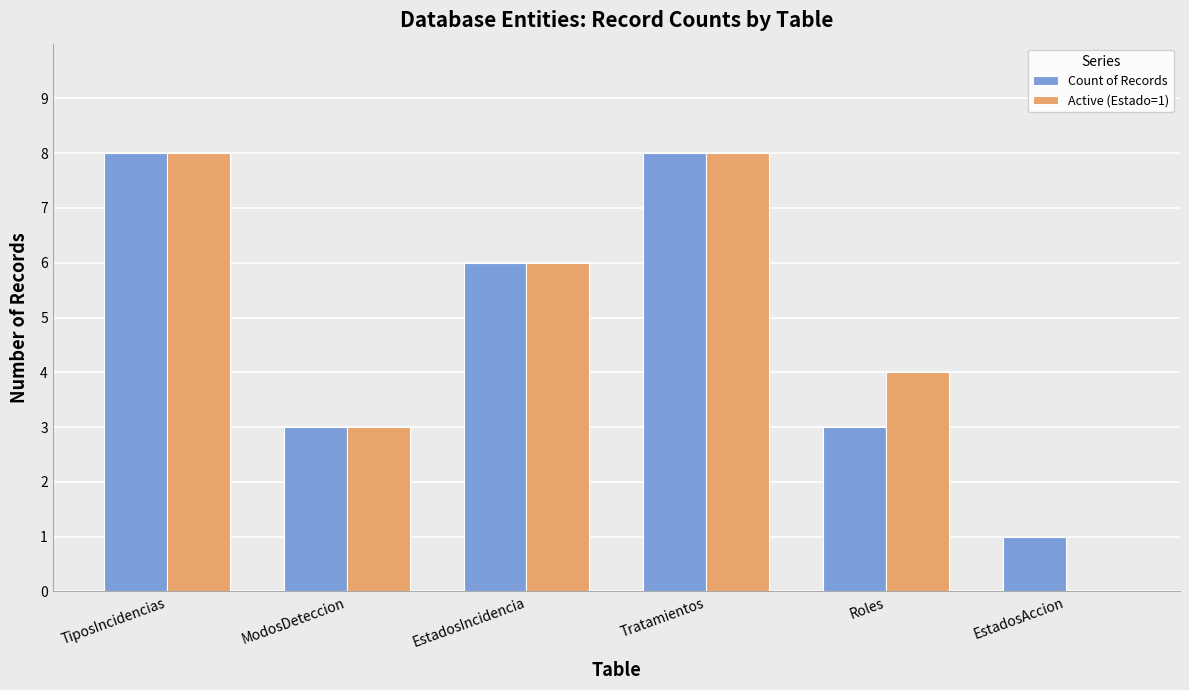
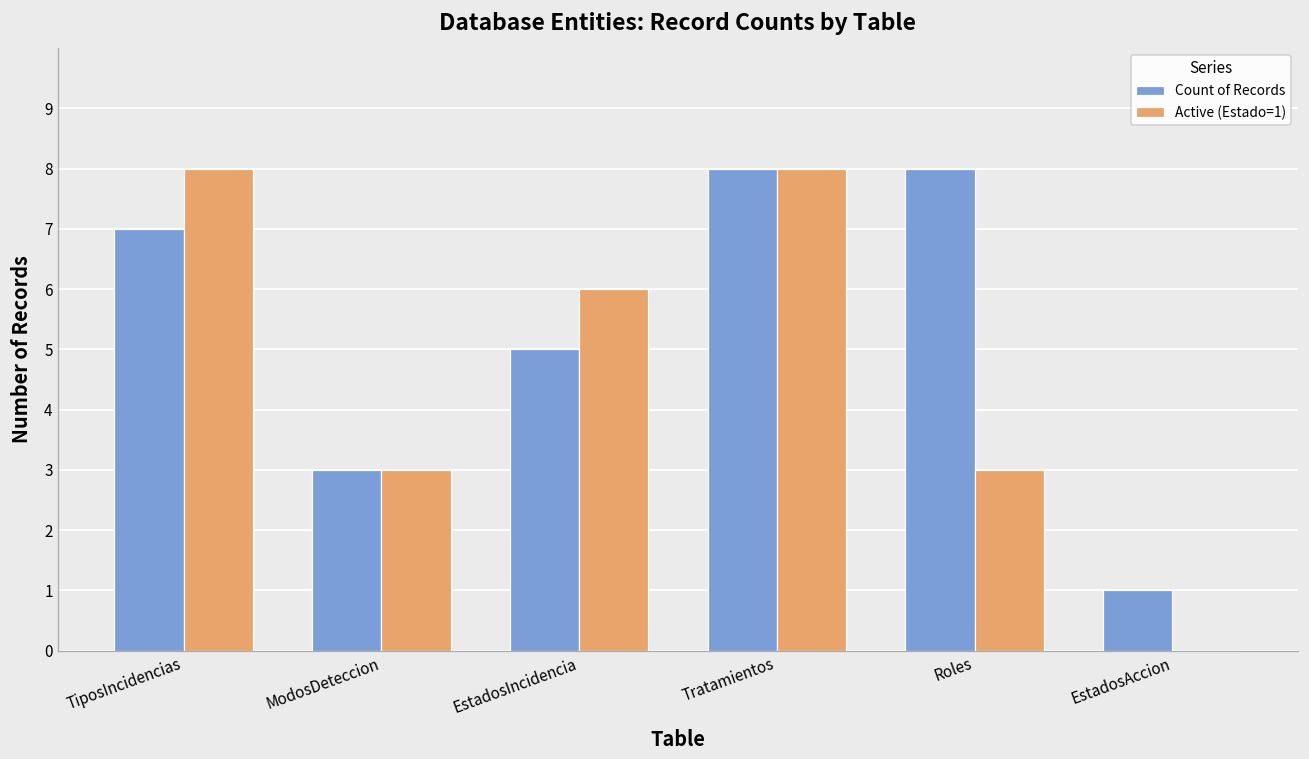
  {
    "Count of Records": {
-     "TiposIncidencias": 8,
+     "TiposIncidencias": 7,
      "ModosDeteccion": 3,
-     "EstadosIncidencia": 6,
+     "EstadosIncidencia": 5,
      "Tratamientos": 8,
-     "Roles": 3,
+     "Roles": 8,
      "EstadosAccion": 1
    },
    "Active (Estado=1)": {
      "TiposIncidencias": 8,
      "ModosDeteccion": 3,
      "EstadosIncidencia": 6,
      "Tratamientos": 8,
-     "Roles": 4,
+     "Roles": 3,
      "EstadosAccion": 0
    }
  }
